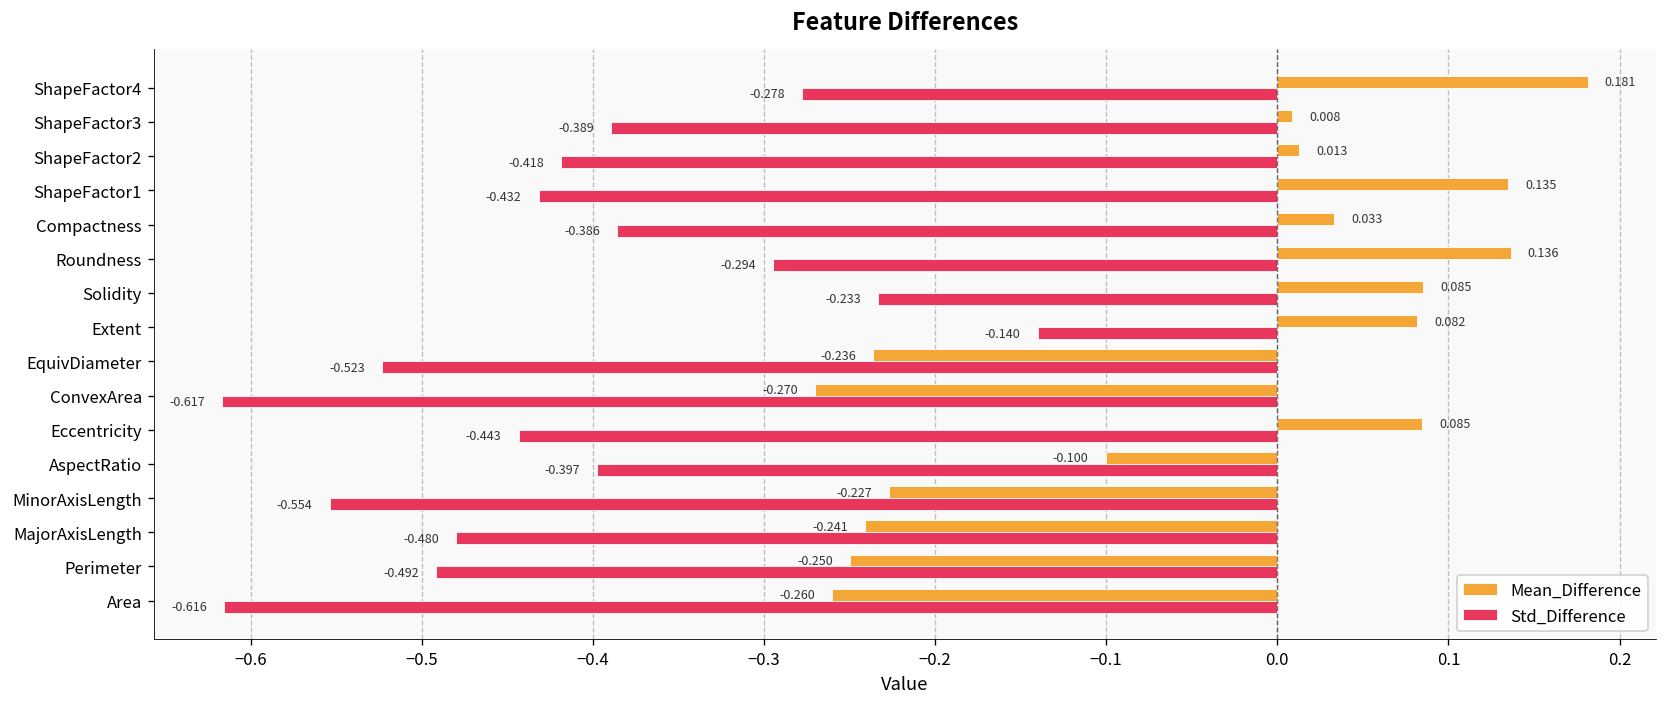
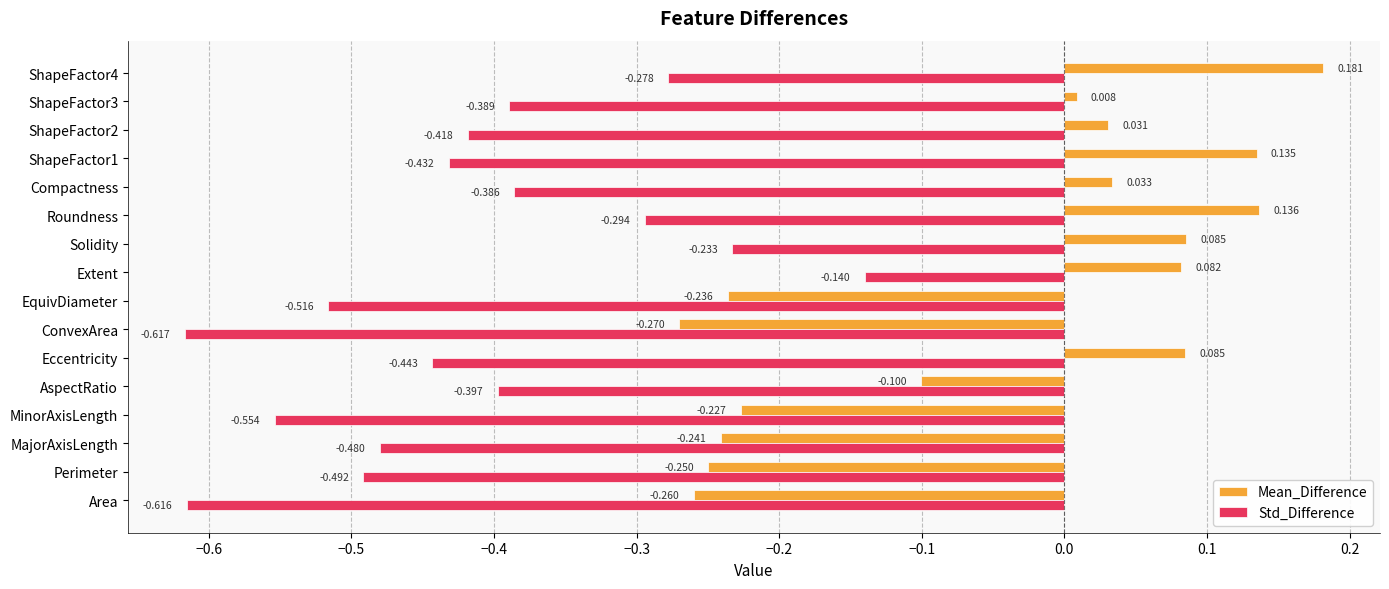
  {
    "Mean_Difference": {
      "ShapeFactor4": 0.181,
      "ShapeFactor3": 0.008,
-     "ShapeFactor2": 0.013,
+     "ShapeFactor2": 0.031,
      "ShapeFactor1": 0.135,
      "Compactness": 0.033,
      "Roundness": 0.136,
      "Solidity": 0.085,
      "Extent": 0.082,
      "EquivDiameter": -0.236,
      "ConvexArea": -0.270,
      "Eccentricity": 0.085,
      "AspectRatio": -0.100,
      "MinorAxisLength": -0.227,
      "MajorAxisLength": -0.241,
      "Perimeter": -0.250,
      "Area": -0.260
    },
    "Std_Difference": {
      "ShapeFactor4": -0.278,
      "ShapeFactor3": -0.389,
      "ShapeFactor2": -0.418,
      "ShapeFactor1": -0.432,
      "Compactness": -0.386,
      "Roundness": -0.294,
      "Solidity": -0.233,
      "Extent": -0.140,
-     "EquivDiameter": -0.523,
+     "EquivDiameter": -0.516,
      "ConvexArea": -0.617,
      "Eccentricity": -0.443,
      "AspectRatio": -0.397,
      "MinorAxisLength": -0.554,
      "MajorAxisLength": -0.480,
      "Perimeter": -0.492,
      "Area": -0.616
    }
  }
